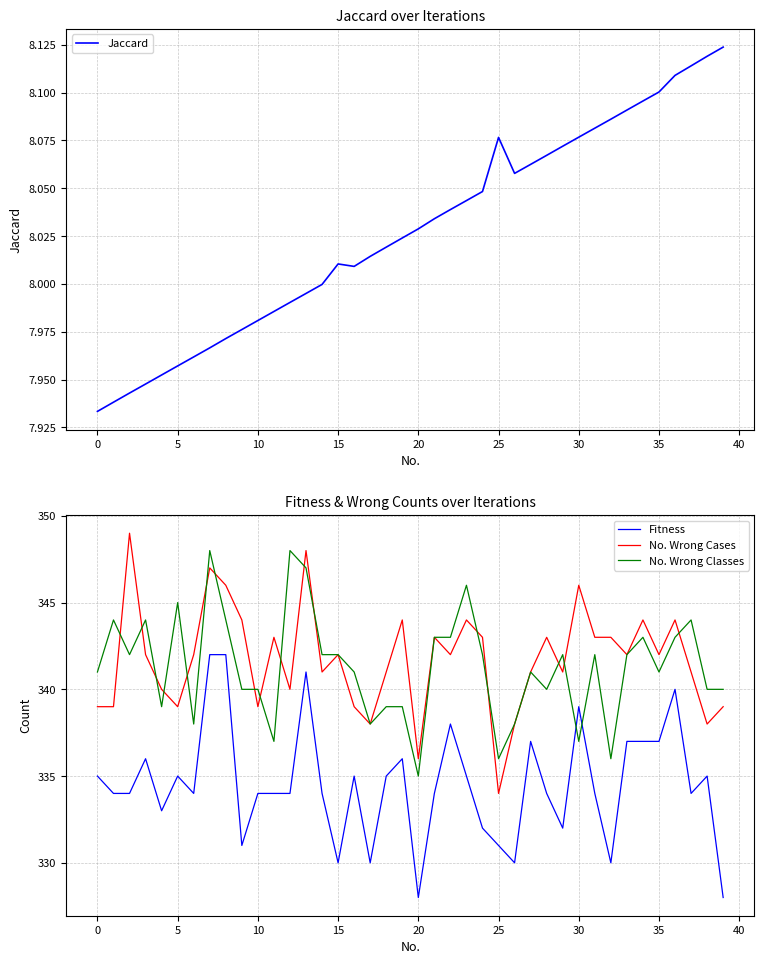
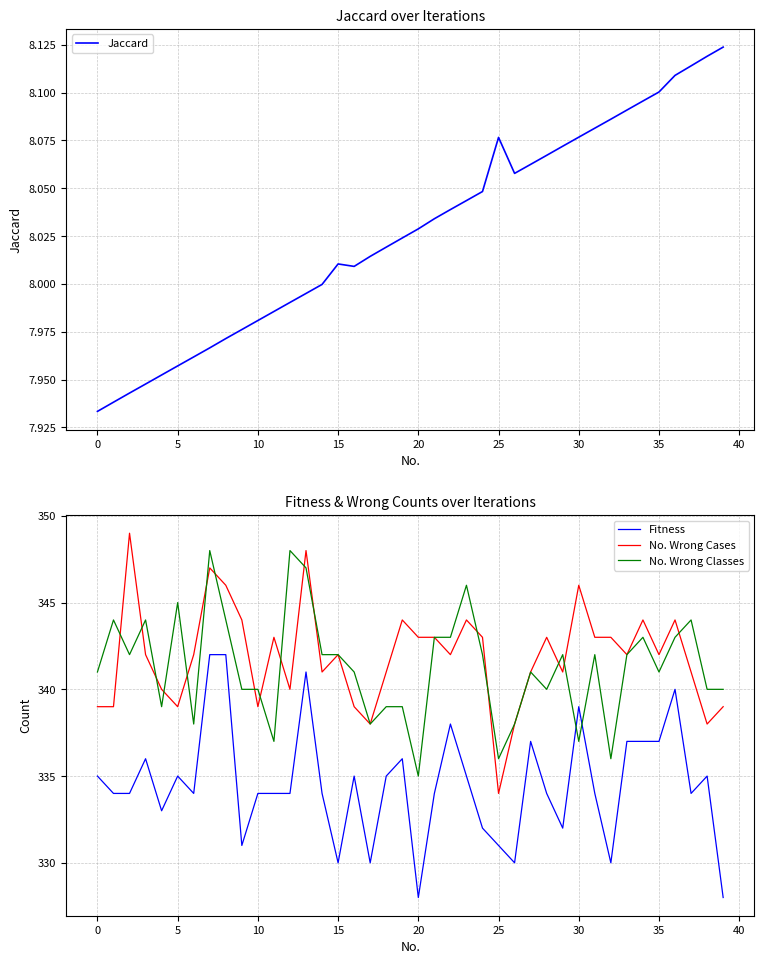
  {
    "Jaccard over Iterations": {
      "0": 7.933,
      "5": 7.957,
      "10": 7.981,
      "15": 8.010,
      "20": 8.029,
      "25": 8.077,
      "30": 8.077,
      "35": 8.100
    },
    "Fitness & Wrong Counts over Iterations": {
      "Fitness": {
        "0": 335,
        "5": 335,
        "10": 334,
        "15": 330,
        "20": 328,
        "25": 331,
        "30": 339,
        "35": 337
      },
      "No. Wrong Cases": {
        "0": 339,
        "5": 339,
        "10": 339,
-       "20": 336,
+       "20": 343,
        "25": 334,
        "30": 346,
        "35": 342
      },
      "No. Wrong Classes": {
        "0": 341,
        "5": 345,
        "10": 340,
        "20": 335,
        "25": 336,
        "30": 337,
        "35": 341
      }
    }
  }
